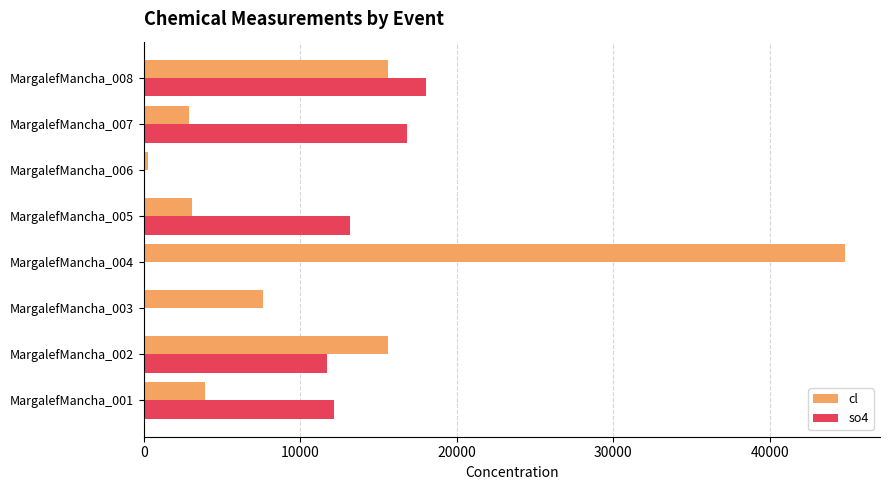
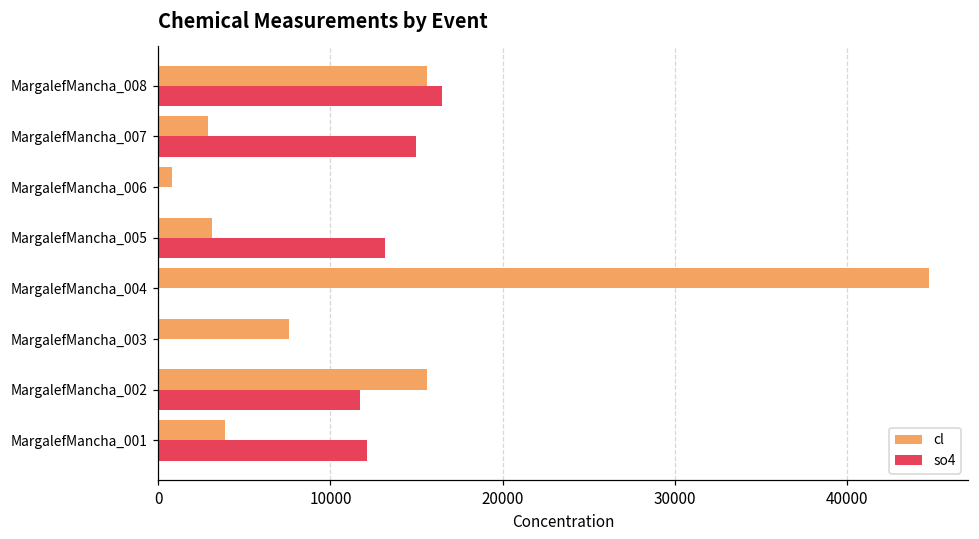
  {
    "cl": {
      "MargalefMancha_008": 15600,
      "MargalefMancha_007": 2900,
-     "MargalefMancha_006": 300,
+     "MargalefMancha_006": 800,
      "MargalefMancha_005": 3100,
      "MargalefMancha_004": 44800,
      "MargalefMancha_003": 7600,
      "MargalefMancha_002": 15600,
      "MargalefMancha_001": 3900
    },
    "so4": {
-     "MargalefMancha_008": 18000,
-     "MargalefMancha_007": 16800,
+     "MargalefMancha_008": 16500,
+     "MargalefMancha_007": 15000,
      "MargalefMancha_006": 0,
      "MargalefMancha_005": 13200,
      "MargalefMancha_004": 0,
      "MargalefMancha_003": 0,
      "MargalefMancha_002": 11700,
      "MargalefMancha_001": 12200
    }
  }
